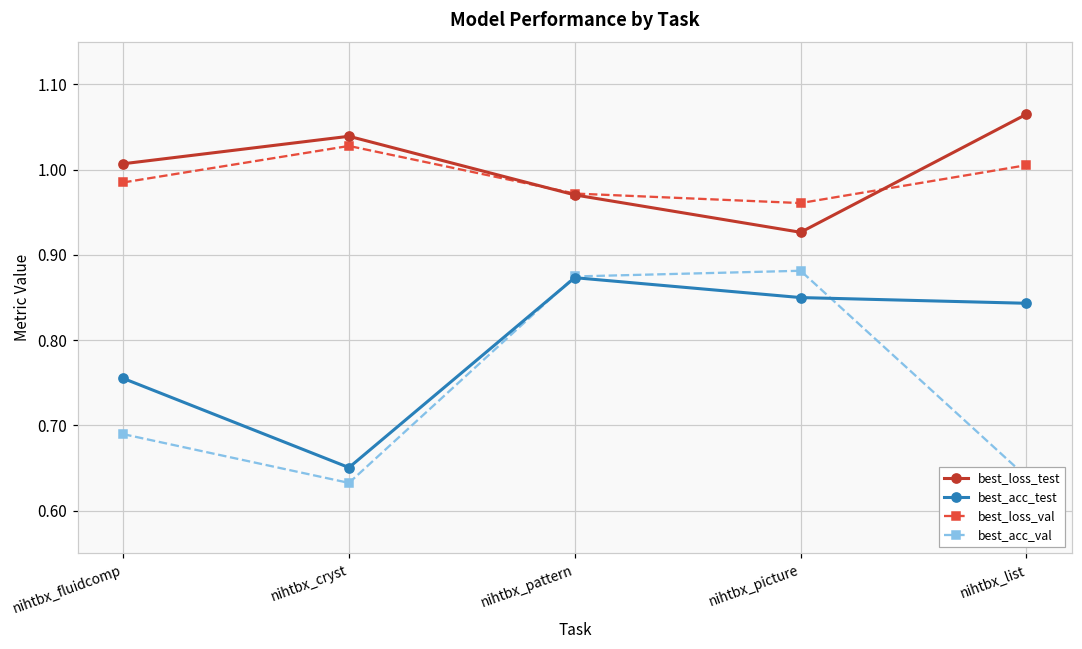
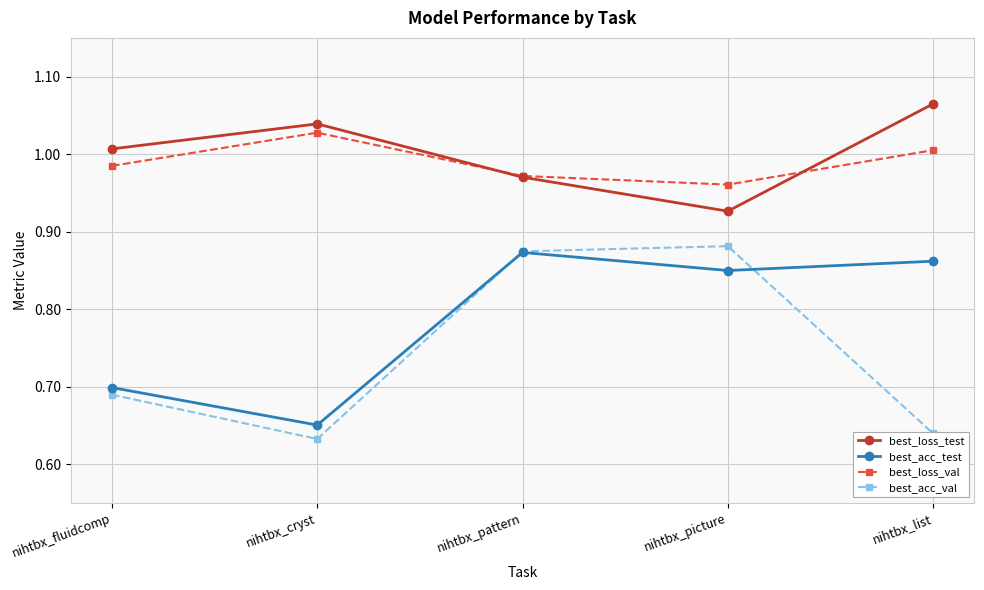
  {
    "best_acc_test": {
-     "nihtbx_fluidcomp": 0.76,
+     "nihtbx_fluidcomp": 0.70,
      "nihtbx_cryst": 0.65,
      "nihtbx_picture": 0.85,
-     "nihtbx_list": 0.84
+     "nihtbx_list": 0.86
    },
    "best_acc_val": {
      "nihtbx_fluidcomp": 0.69,
      "nihtbx_cryst": 0.63,
      "nihtbx_picture": 0.88
    }
  }
